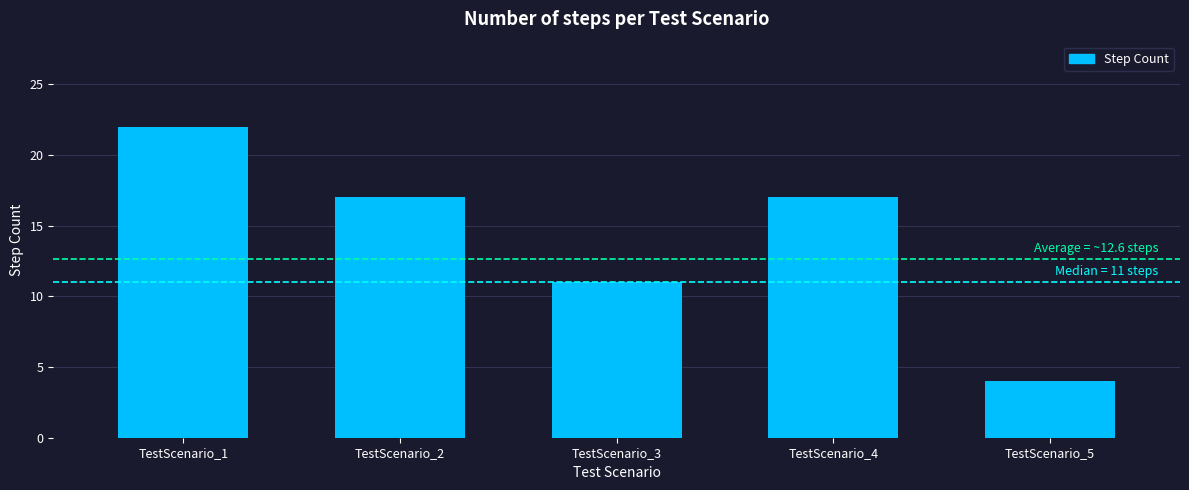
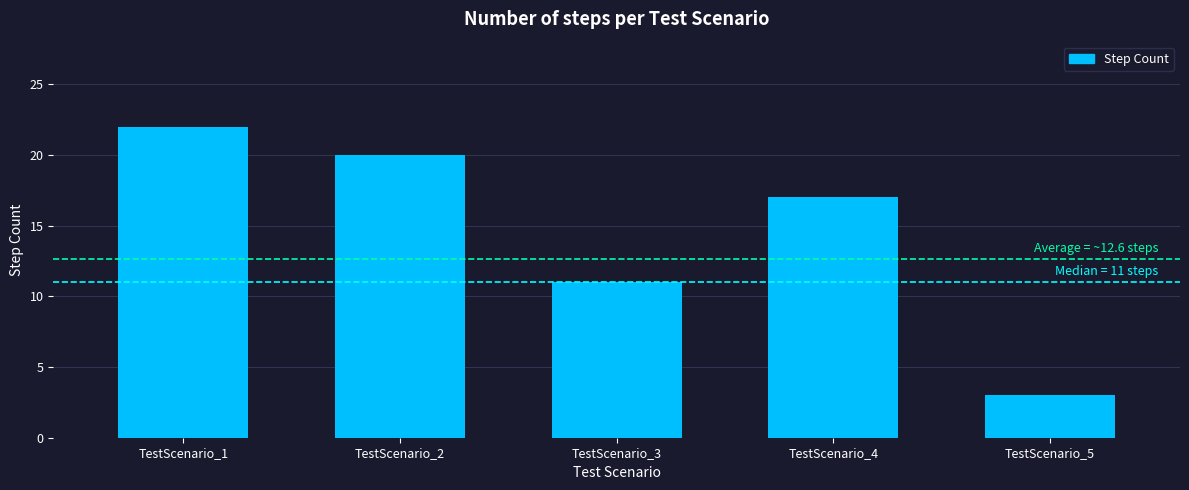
  {
    "TestScenario_1": 22,
-   "TestScenario_2": 17,
+   "TestScenario_2": 20,
    "TestScenario_3": 11,
    "TestScenario_4": 17,
-   "TestScenario_5": 4
+   "TestScenario_5": 3
  }
